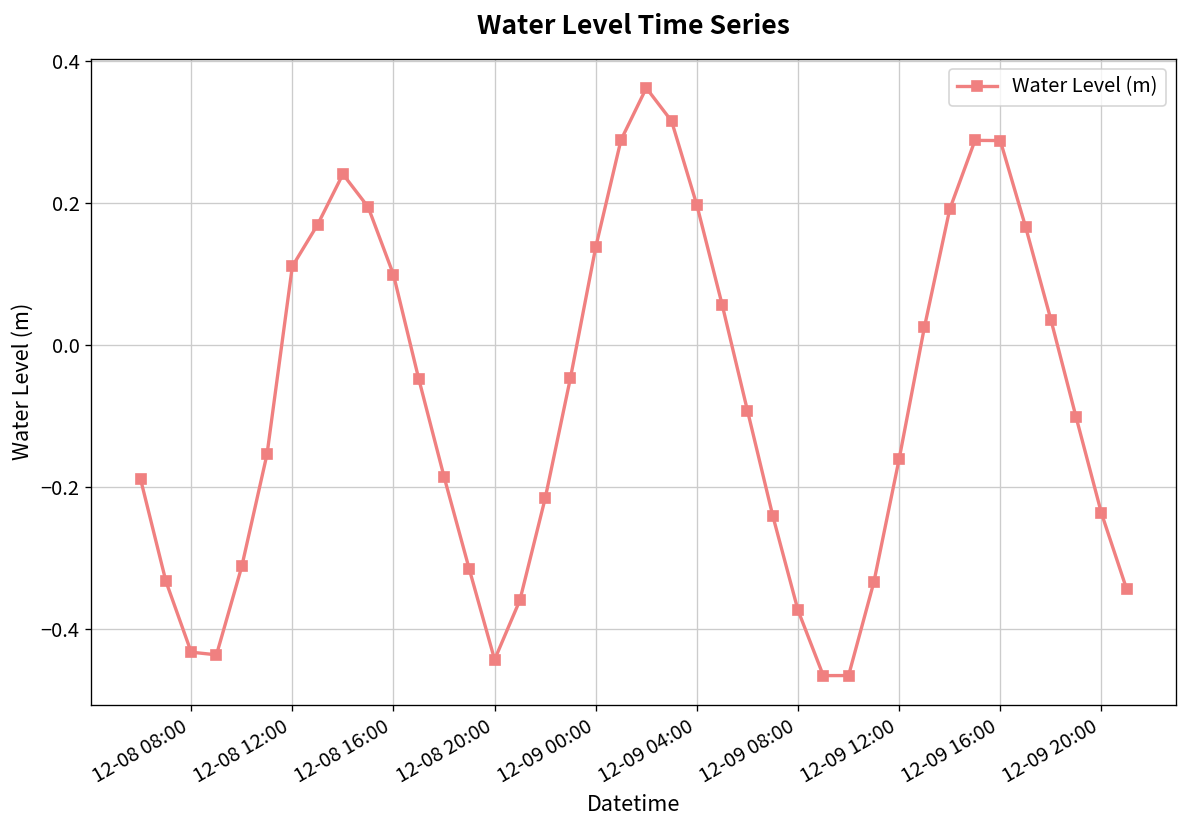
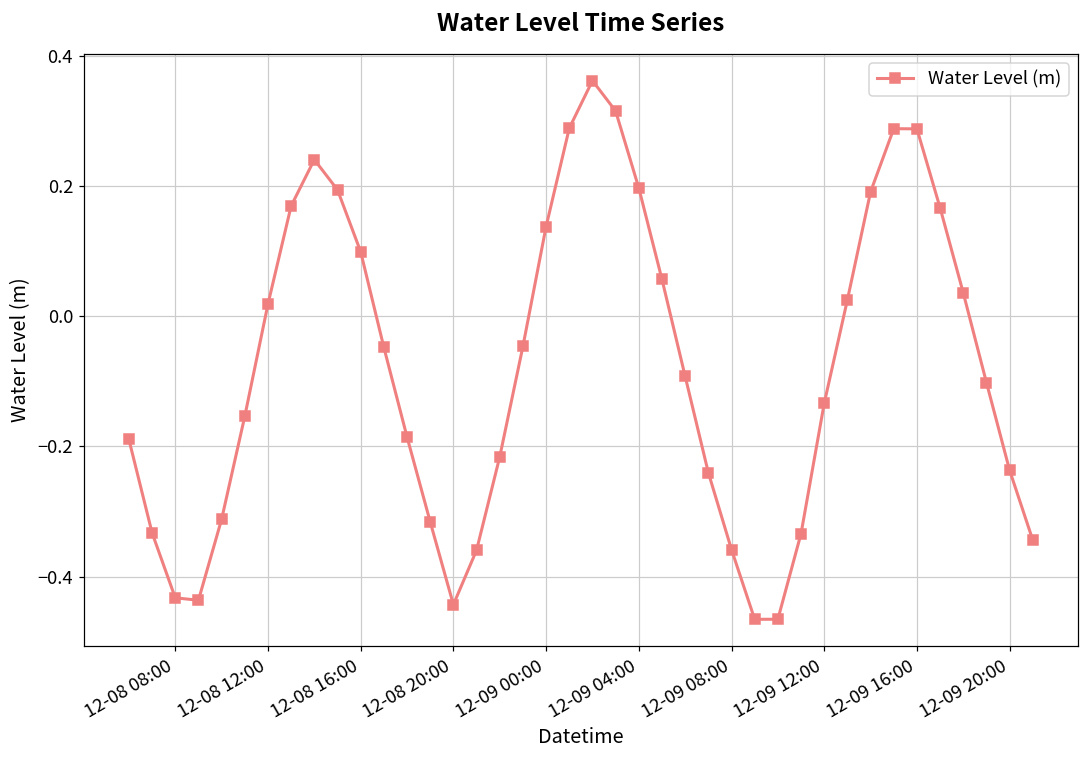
  {
    "12-08 08:00": -0.43,
-   "12-08 12:00": 0.11,
+   "12-08 12:00": 0.02,
    "12-08 16:00": 0.10,
    "12-08 20:00": -0.44,
    "12-09 00:00": 0.14,
    "12-09 04:00": 0.20,
-   "12-09 08:00": -0.37,
-   "12-09 12:00": -0.16,
+   "12-09 08:00": -0.36,
+   "12-09 12:00": -0.13,
    "12-09 16:00": 0.29,
    "12-09 20:00": -0.24
  }
